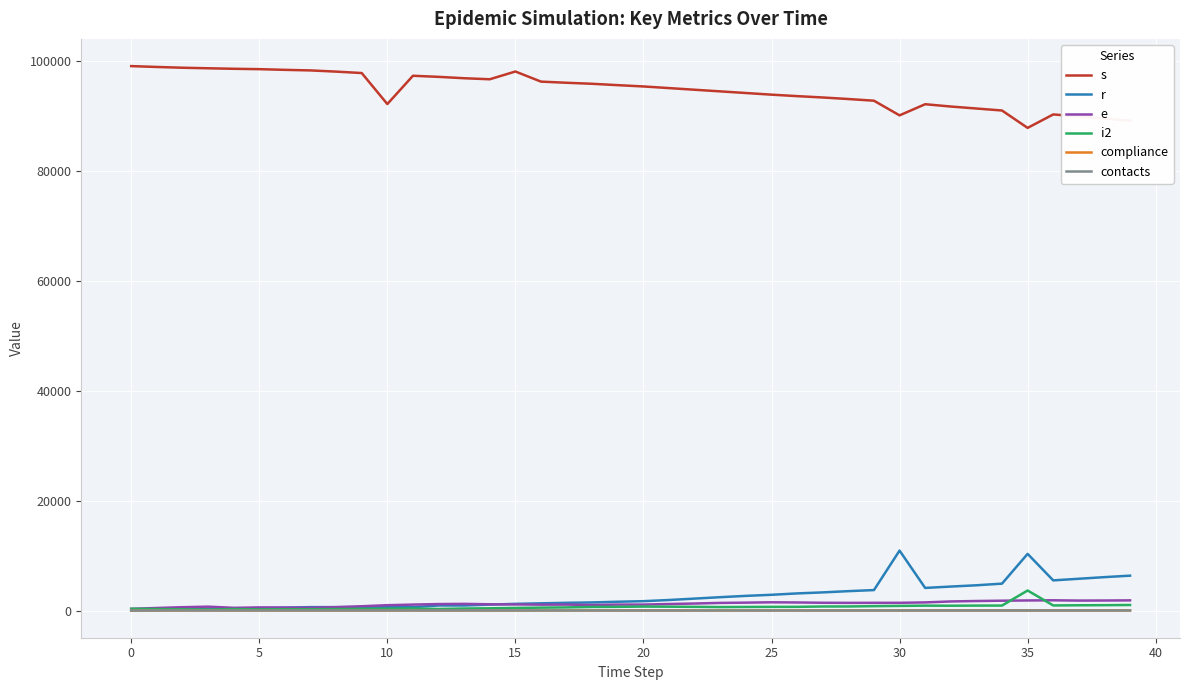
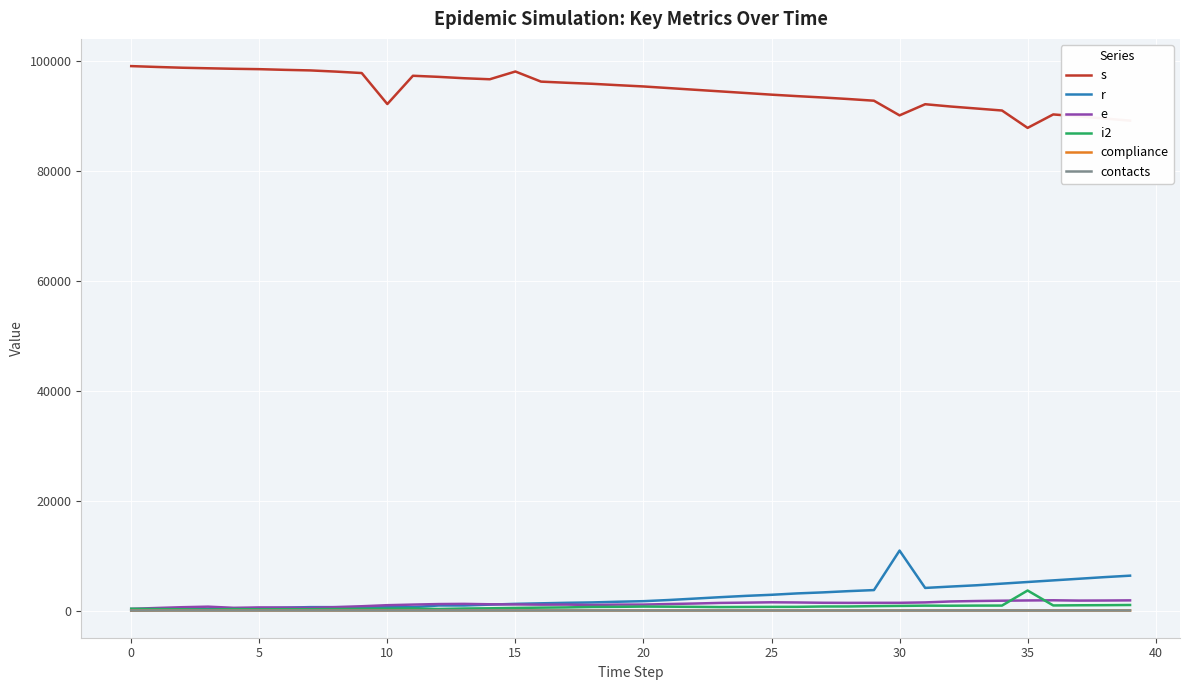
  {
    "s": {
      "0": 99000,
      "5": 99000,
      "10": 92000,
      "15": 98000,
      "20": 95000,
      "25": 94000,
      "30": 90000,
      "35": 88000
    },
    "r": {
      "20": 2000,
      "25": 3000,
      "30": 11000,
-     "35": 10000
+     "35": 5000
    },
    "e": {
      "25": 1000,
      "30": 1000,
      "35": 2000
    },
    "i2": {
      "15": 0,
      "25": 1000,
      "30": 1000,
      "35": 4000
    },
    "contacts": {
      "15": 0,
      "20": 0,
      "25": 0,
      "30": 0,
      "35": 0
    }
  }
